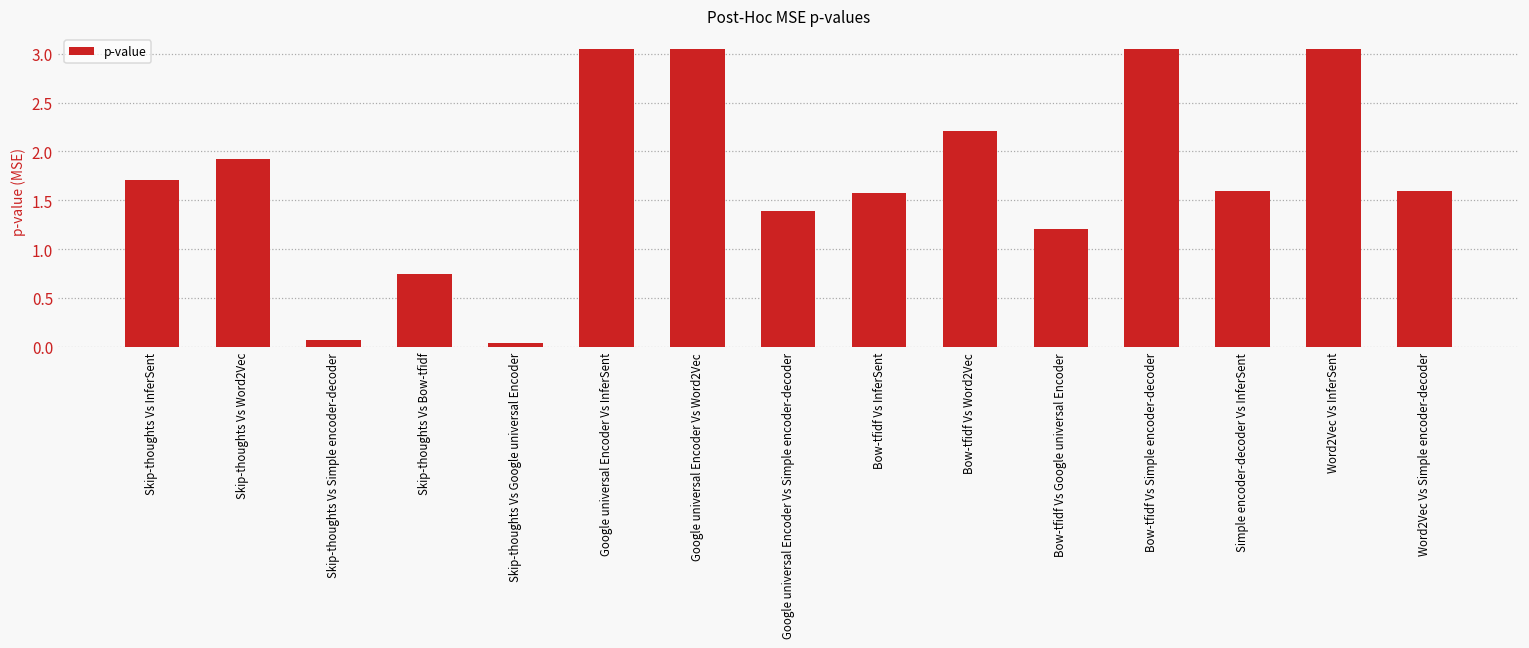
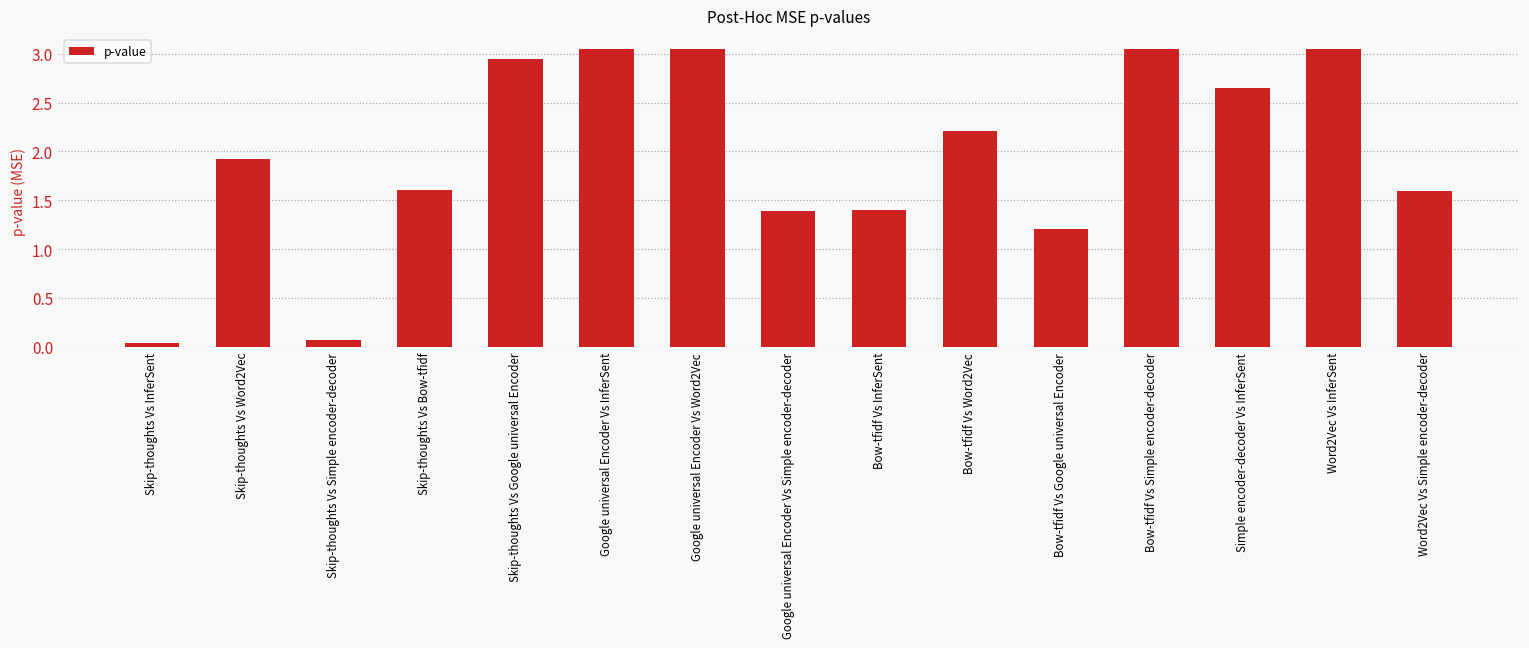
  {
-   "Skip-thoughts Vs InferSent": 1.7,
+   "Skip-thoughts Vs InferSent": 0.0,
    "Skip-thoughts Vs Word2Vec": 1.9,
    "Skip-thoughts Vs Simple encoder-decoder": 0.1,
-   "Skip-thoughts Vs Bow-tfidf": 0.7,
-   "Skip-thoughts Vs Google universal Encoder": 0.0,
+   "Skip-thoughts Vs Bow-tfidf": 1.6,
+   "Skip-thoughts Vs Google universal Encoder": 2.9,
    "Google universal Encoder Vs InferSent": 3.0,
    "Google universal Encoder Vs Word2Vec": 3.0,
    "Google universal Encoder Vs Simple encoder-decoder": 1.4,
-   "Bow-tfidf Vs InferSent": 1.6,
+   "Bow-tfidf Vs InferSent": 1.4,
    "Bow-tfidf Vs Word2Vec": 2.2,
    "Bow-tfidf Vs Google universal Encoder": 1.2,
    "Bow-tfidf Vs Simple encoder-decoder": 3.0,
-   "Simple encoder-decoder Vs InferSent": 1.6,
+   "Simple encoder-decoder Vs InferSent": 2.7,
    "Word2Vec Vs InferSent": 3.0,
    "Word2Vec Vs Simple encoder-decoder": 1.6
  }
